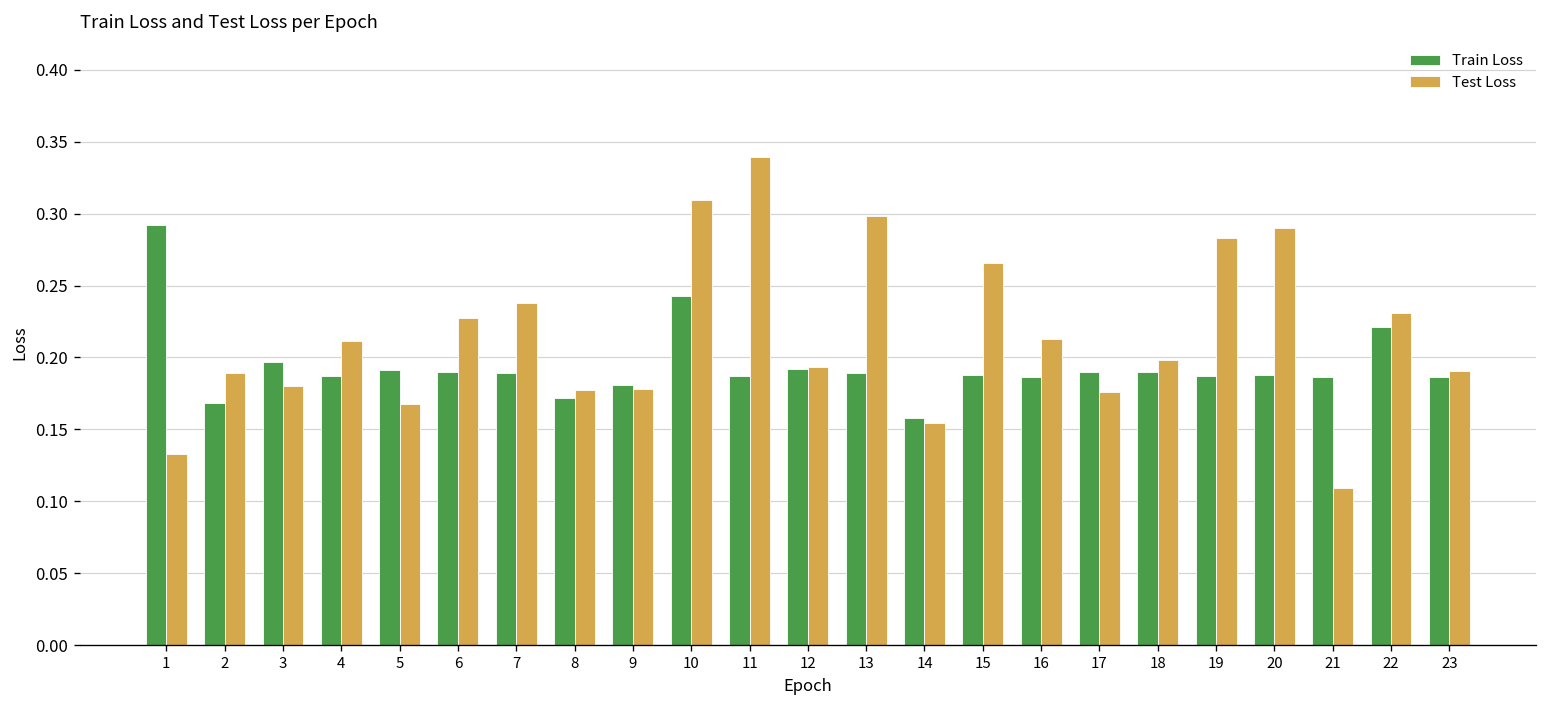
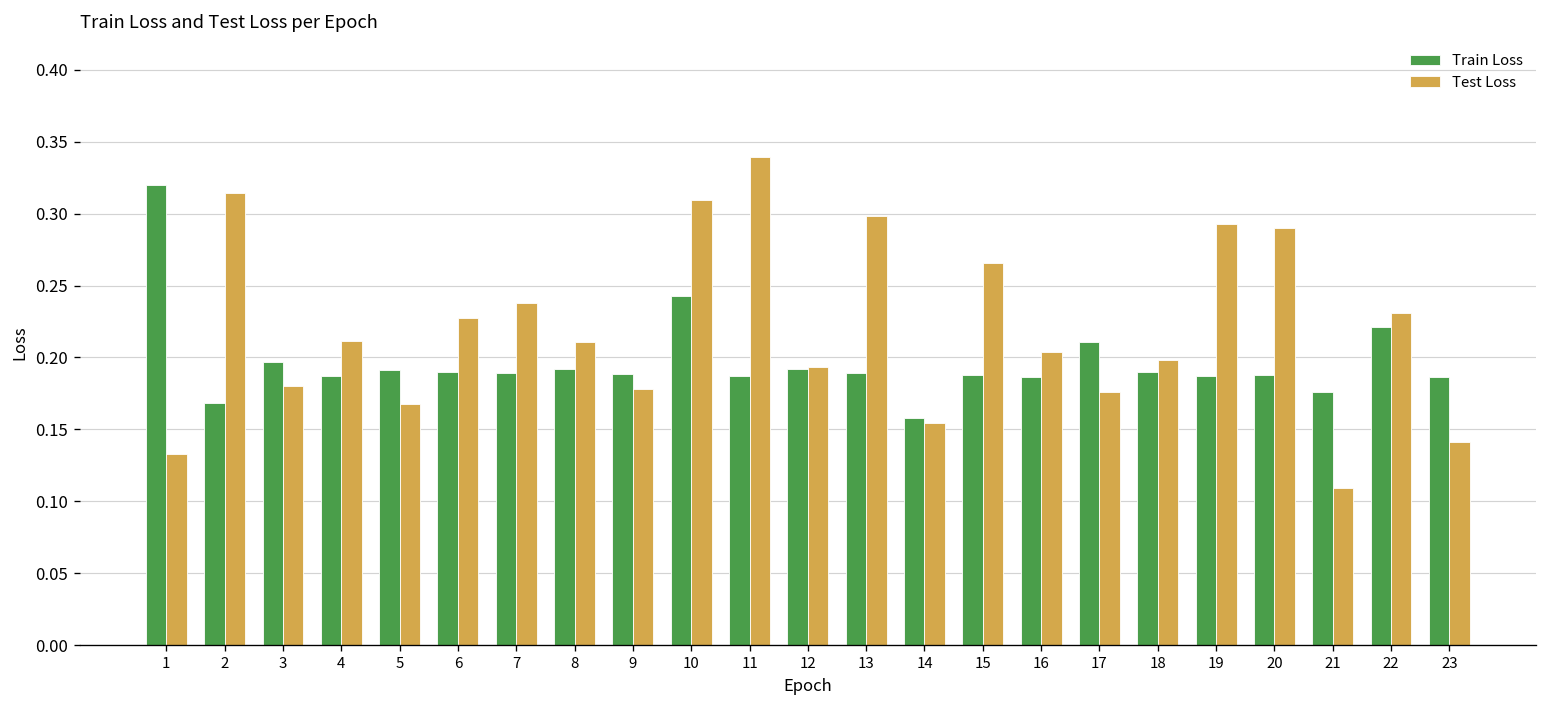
  {
    "Train Loss": {
-     "1": 0.292,
+     "1": 0.320,
      "2": 0.169,
      "3": 0.197,
      "4": 0.187,
      "5": 0.191,
      "6": 0.190,
      "7": 0.189,
-     "8": 0.172,
-     "9": 0.181,
+     "8": 0.192,
+     "9": 0.189,
      "10": 0.243,
      "11": 0.187,
      "12": 0.192,
      "13": 0.189,
      "14": 0.158,
      "15": 0.188,
      "16": 0.187,
-     "17": 0.190,
+     "17": 0.211,
      "18": 0.190,
      "19": 0.187,
      "20": 0.188,
-     "21": 0.187,
+     "21": 0.176,
      "22": 0.221,
      "23": 0.186
    },
    "Test Loss": {
      "1": 0.133,
-     "2": 0.189,
+     "2": 0.314,
      "3": 0.180,
      "4": 0.211,
      "5": 0.168,
      "6": 0.227,
      "7": 0.238,
-     "8": 0.177,
+     "8": 0.211,
      "9": 0.178,
      "10": 0.310,
      "11": 0.339,
      "12": 0.194,
      "13": 0.298,
      "14": 0.154,
      "15": 0.265,
-     "16": 0.213,
+     "16": 0.204,
      "17": 0.176,
      "18": 0.198,
-     "19": 0.283,
+     "19": 0.293,
      "20": 0.290,
      "21": 0.109,
      "22": 0.231,
-     "23": 0.190
+     "23": 0.142
    }
  }
